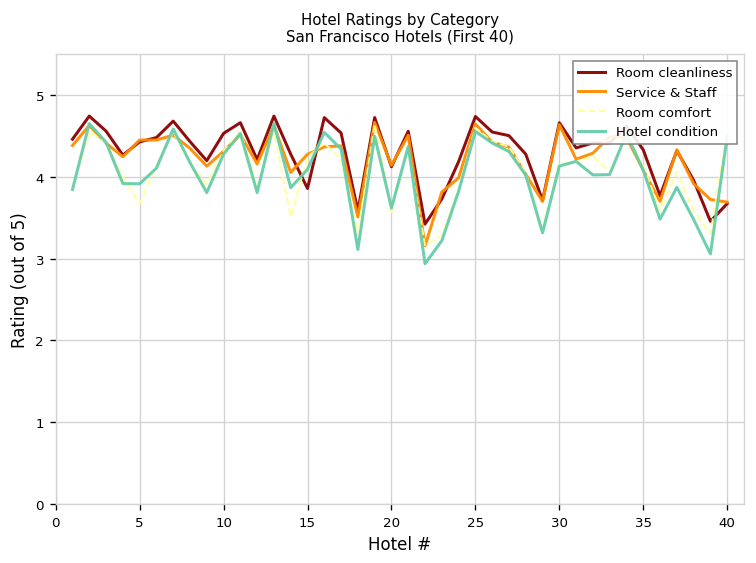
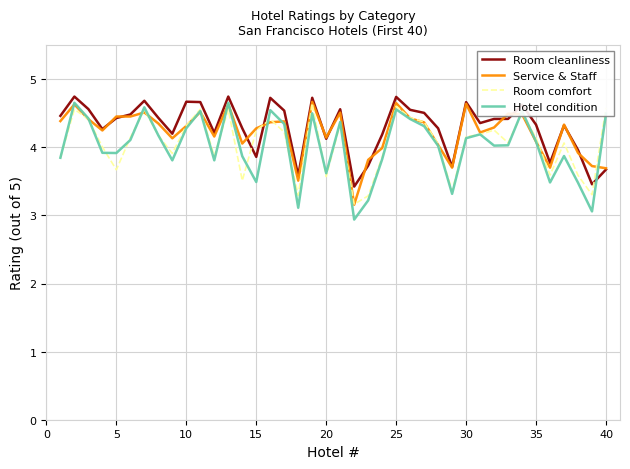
  {
    "Room cleanliness": {
-     "10": 4.5,
+     "10": 4.7,
      "15": 3.9,
      "25": 4.7,
      "35": 4.3
    },
    "Service & Staff": {
      "25": 4.6
    },
    "Room comfort": {
      "5": 3.7,
      "20": 3.6,
      "25": 4.6,
      "35": 4.1
    },
    "Hotel condition": {
      "5": 3.9,
-     "15": 4.1,
+     "15": 3.5,
      "20": 3.6,
      "25": 4.6
    }
  }
